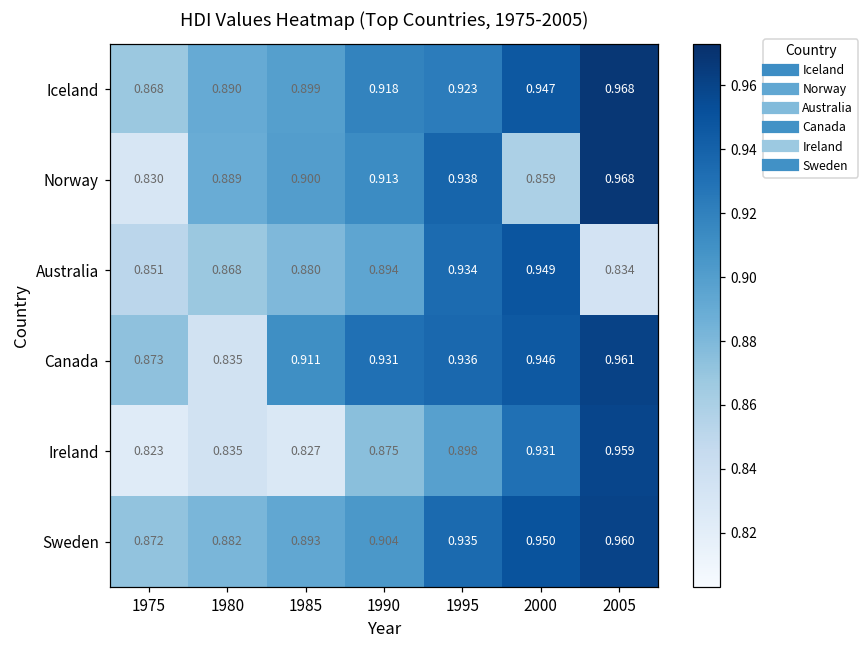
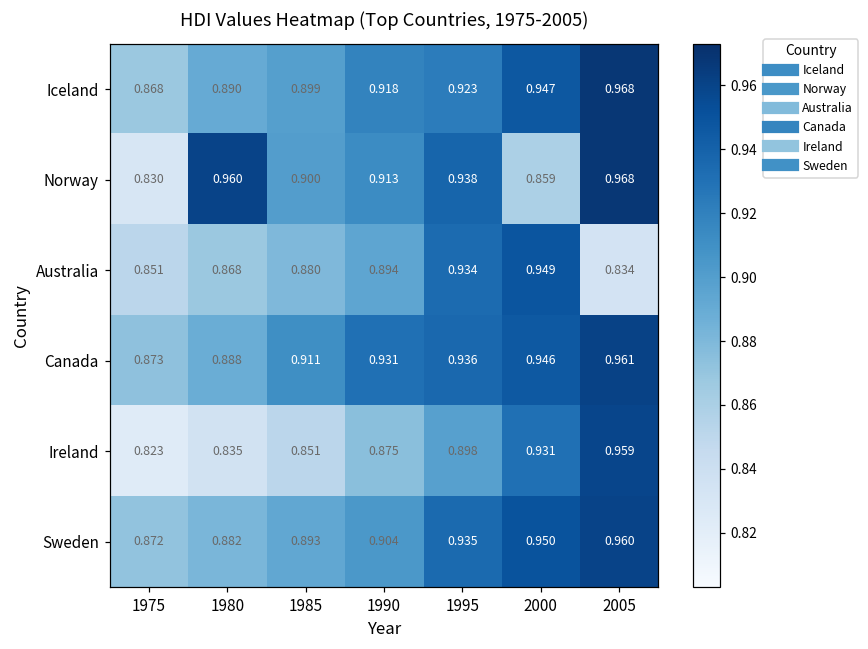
  {
    "Iceland": {
      "1975": 0.868,
      "1980": 0.890,
      "1985": 0.899,
      "1990": 0.918,
      "1995": 0.923,
      "2000": 0.947,
      "2005": 0.968
    },
    "Norway": {
      "1975": 0.830,
-     "1980": 0.889,
+     "1980": 0.960,
      "1985": 0.900,
      "1990": 0.913,
      "1995": 0.938,
      "2000": 0.859,
      "2005": 0.968
    },
    "Australia": {
      "1975": 0.851,
      "1980": 0.868,
      "1985": 0.880,
      "1990": 0.894,
      "1995": 0.934,
      "2000": 0.949,
      "2005": 0.834
    },
    "Canada": {
      "1975": 0.873,
-     "1980": 0.835,
+     "1980": 0.888,
      "1985": 0.911,
      "1990": 0.931,
      "1995": 0.936,
      "2000": 0.946,
      "2005": 0.961
    },
    "Ireland": {
      "1975": 0.823,
      "1980": 0.835,
-     "1985": 0.827,
+     "1985": 0.851,
      "1990": 0.875,
      "1995": 0.898,
      "2000": 0.931,
      "2005": 0.959
    },
    "Sweden": {
      "1975": 0.872,
      "1980": 0.882,
      "1985": 0.893,
      "1990": 0.904,
      "1995": 0.935,
      "2000": 0.950,
      "2005": 0.960
    }
  }
